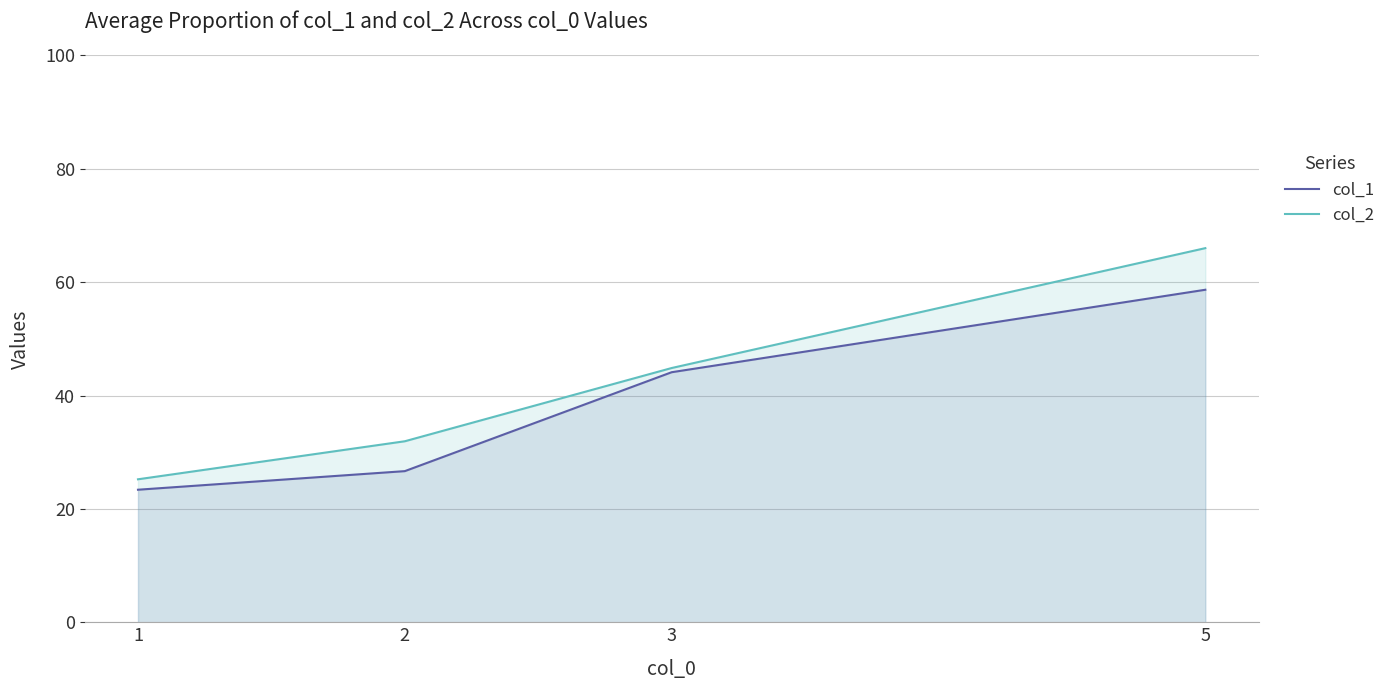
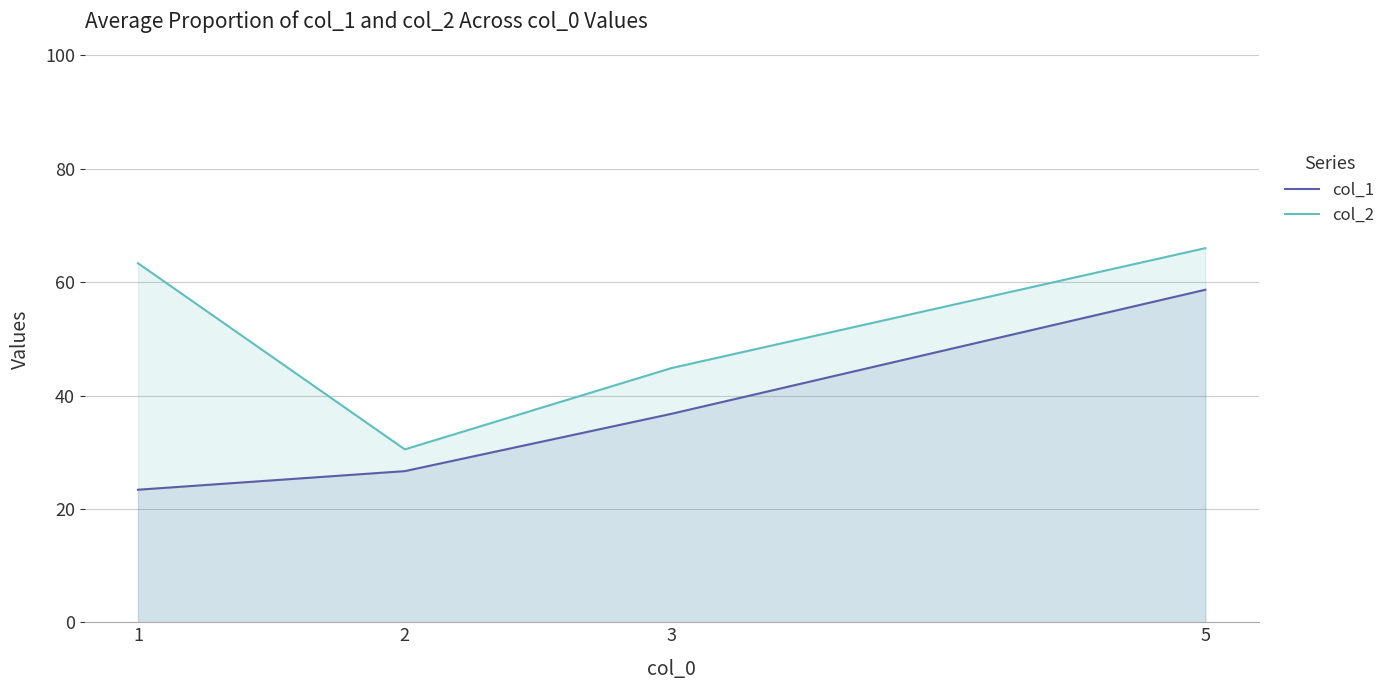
  {
    "col_1": {
      "1": 23,
      "2": 27,
-     "3": 44,
+     "3": 37,
      "5": 59
    },
    "col_2": {
-     "1": 25,
-     "2": 32,
+     "1": 63,
+     "2": 31,
      "3": 45,
      "5": 66
    }
  }
